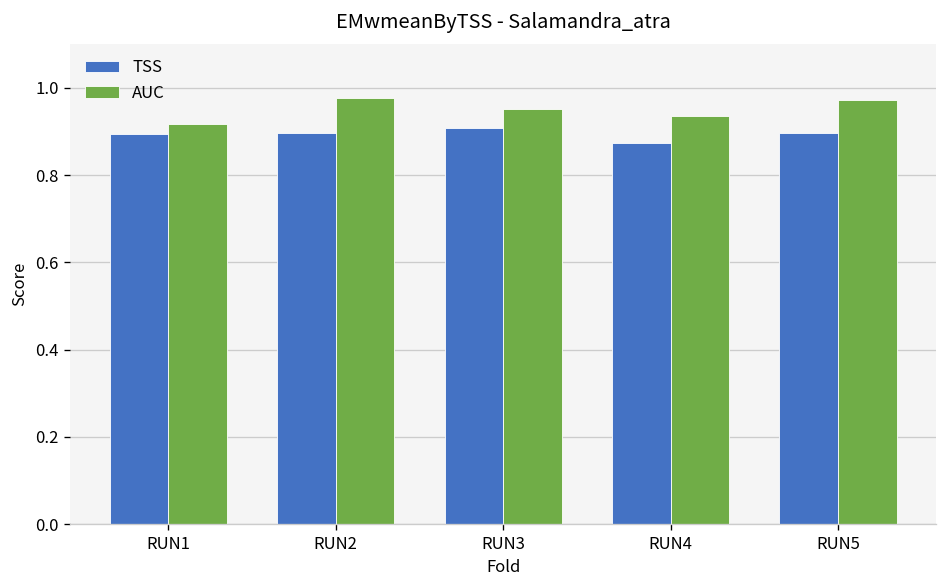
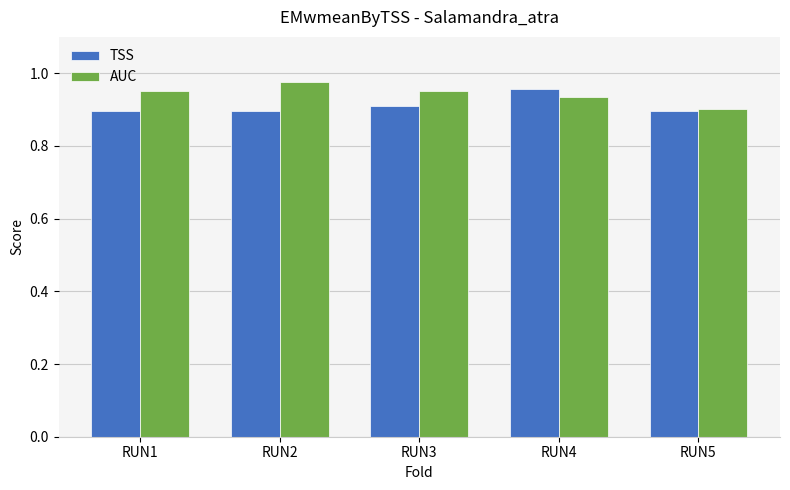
  {
    "TSS": {
      "RUN1": 0.90,
      "RUN2": 0.90,
      "RUN3": 0.91,
-     "RUN4": 0.87,
+     "RUN4": 0.96,
      "RUN5": 0.90
    },
    "AUC": {
-     "RUN1": 0.92,
+     "RUN1": 0.95,
      "RUN2": 0.98,
      "RUN3": 0.95,
      "RUN4": 0.94,
-     "RUN5": 0.97
+     "RUN5": 0.90
    }
  }
